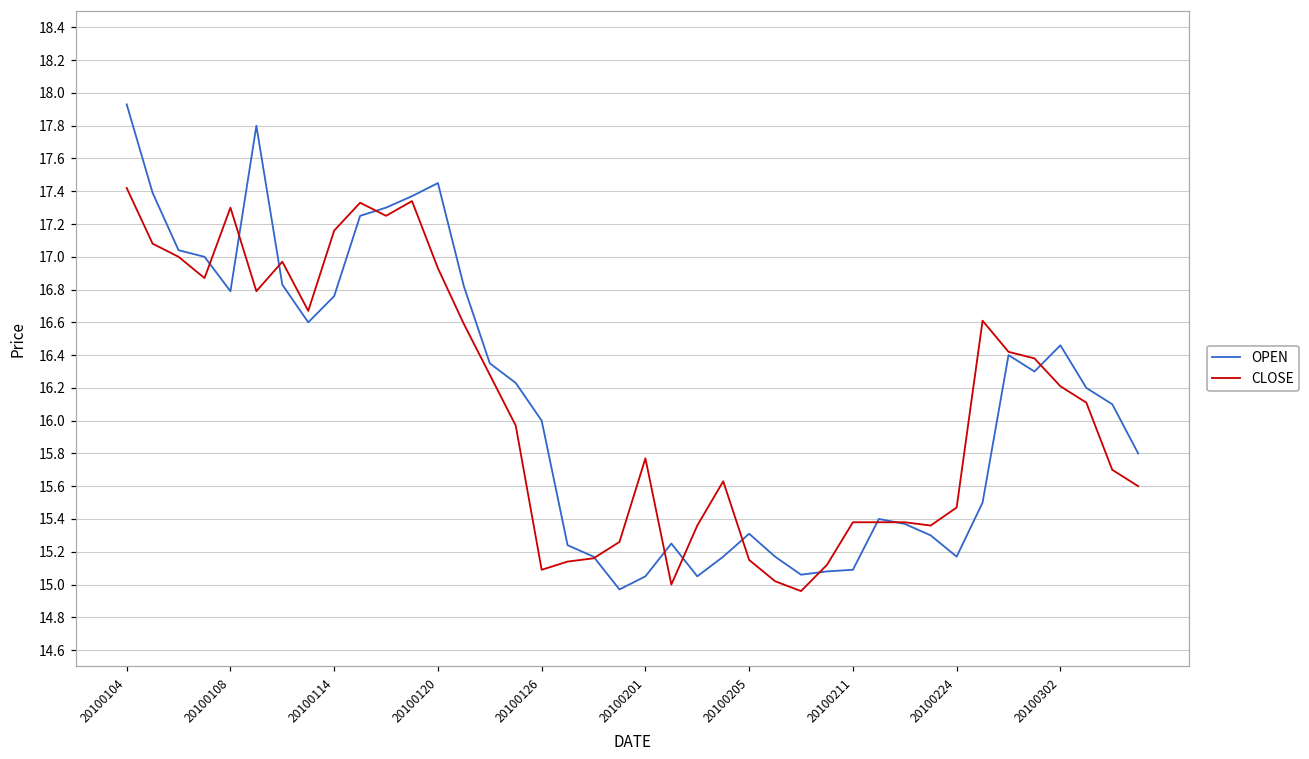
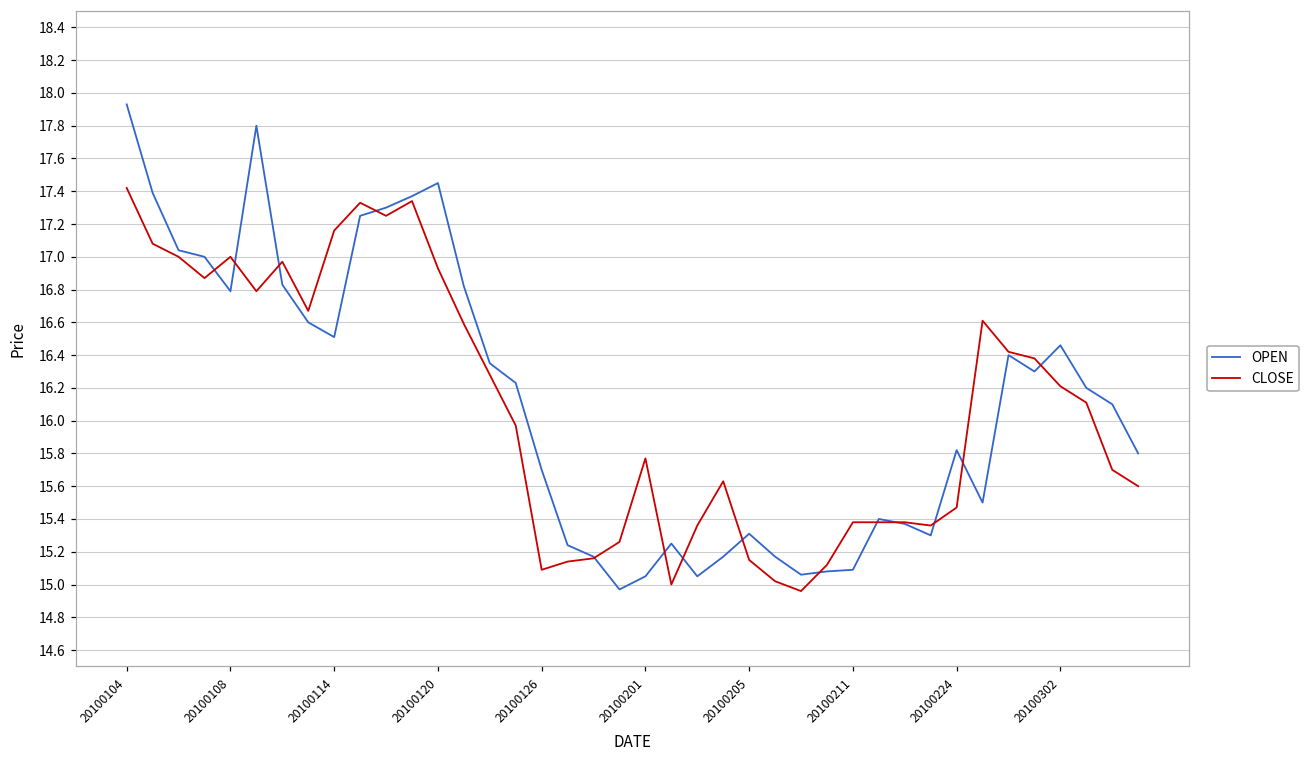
  {
    "OPEN": {
      "20100104": 17.93,
      "20100108": 16.79,
-     "20100114": 16.76,
+     "20100114": 16.51,
      "20100120": 17.45,
-     "20100126": 16.0,
+     "20100126": 15.7,
      "20100201": 15.05,
      "20100205": 15.31,
      "20100211": 15.09,
-     "20100224": 15.17,
+     "20100224": 15.82,
      "20100302": 16.46
    },
    "CLOSE": {
      "20100104": 17.42,
-     "20100108": 17.3,
+     "20100108": 17.0,
      "20100114": 17.16,
      "20100120": 16.93,
      "20100126": 15.1,
      "20100201": 15.77,
      "20100205": 15.15,
      "20100211": 15.38,
      "20100224": 15.47,
      "20100302": 16.2
    }
  }
